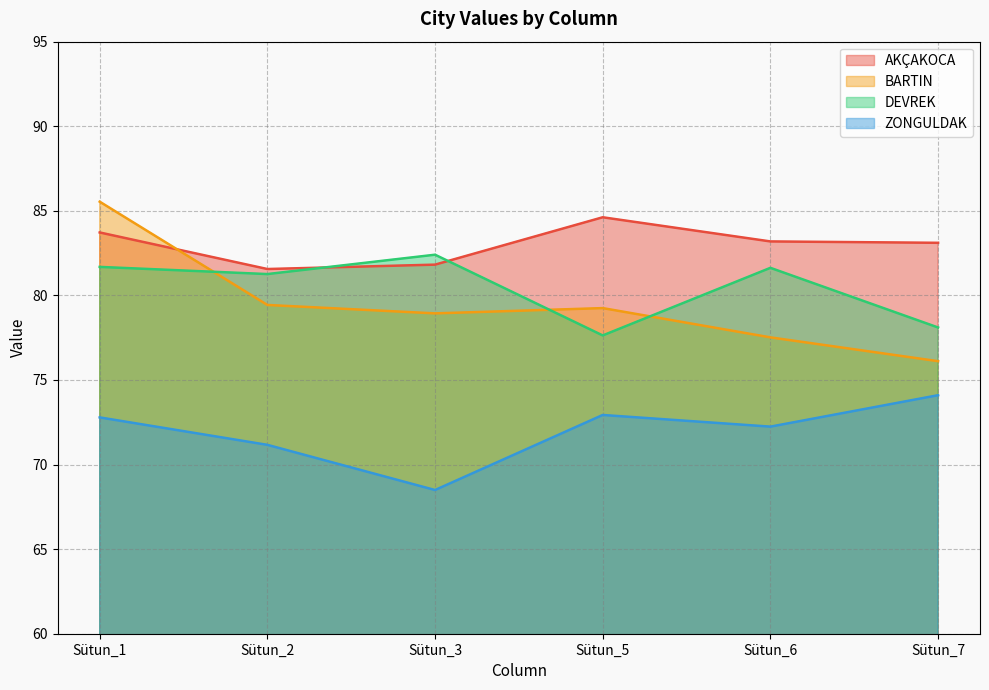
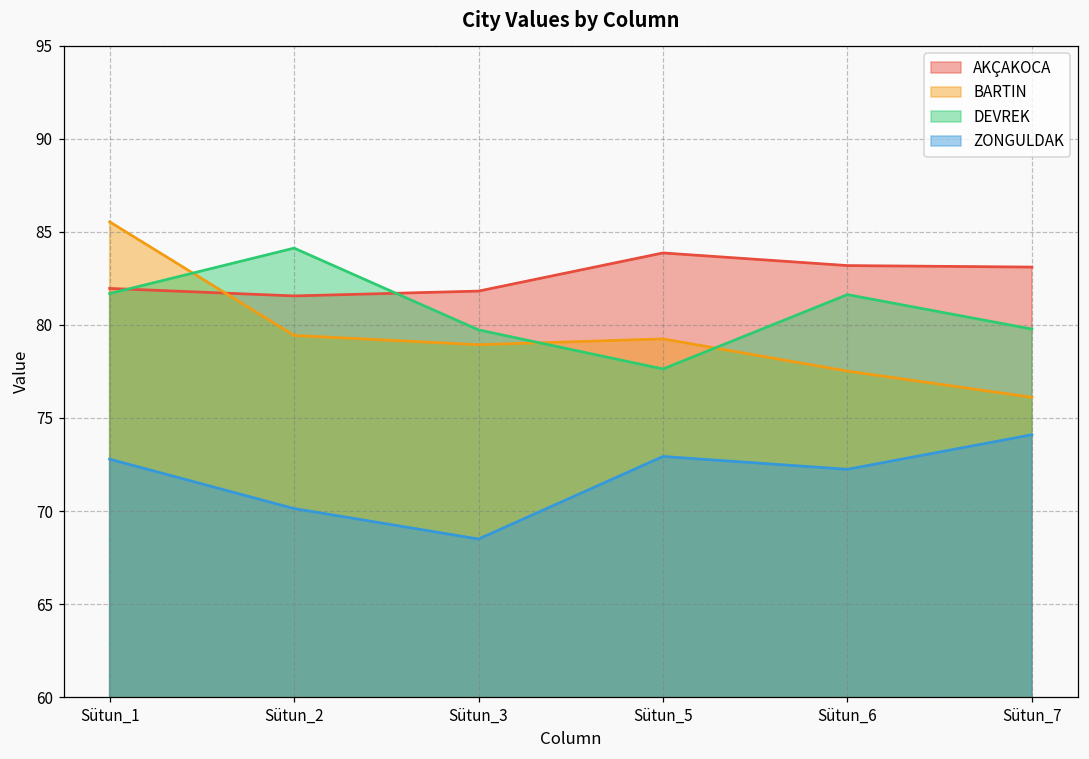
  {
    "AKÇAKOCA": {
-     "Sütun_1": 83.7,
+     "Sütun_1": 82.0,
      "Sütun_2": 81.6,
      "Sütun_3": 81.8,
-     "Sütun_5": 84.6,
+     "Sütun_5": 83.9,
      "Sütun_6": 83.2,
      "Sütun_7": 83.1
    },
    "BARTIN": {
      "Sütun_1": 85.5,
      "Sütun_2": 79.4,
      "Sütun_3": 78.9,
      "Sütun_5": 79.2,
      "Sütun_6": 77.5,
      "Sütun_7": 76.1
    },
    "DEVREK": {
      "Sütun_1": 81.7,
-     "Sütun_2": 81.3,
-     "Sütun_3": 82.4,
+     "Sütun_2": 84.1,
+     "Sütun_3": 79.7,
      "Sütun_5": 77.6,
      "Sütun_6": 81.6,
-     "Sütun_7": 78.1
+     "Sütun_7": 79.8
    },
    "ZONGULDAK": {
      "Sütun_1": 72.8,
-     "Sütun_2": 71.2,
+     "Sütun_2": 70.1,
      "Sütun_3": 68.5,
      "Sütun_5": 72.9,
      "Sütun_6": 72.2,
      "Sütun_7": 74.1
    }
  }
